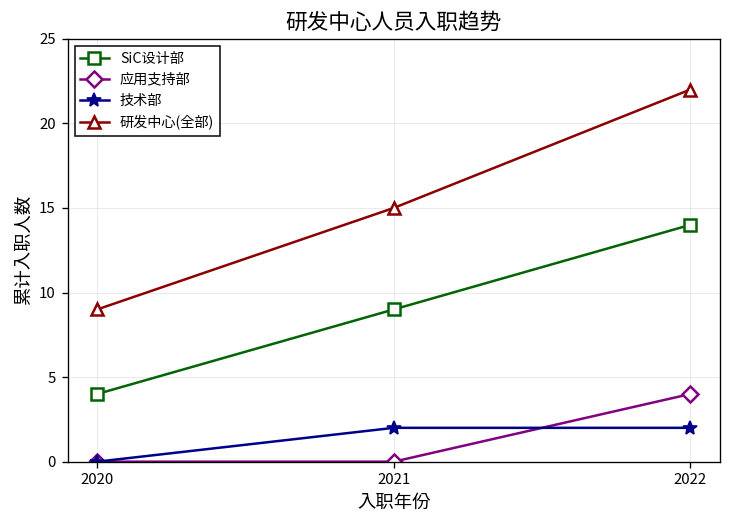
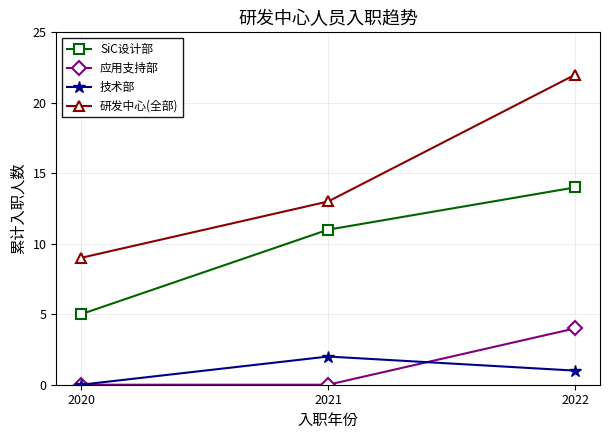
  {
    "SiC设计部": {
-     "2020": 4,
-     "2021": 9,
+     "2020": 5,
+     "2021": 11,
      "2022": 14
    },
    "应用支持部": {
      "2021": 0,
      "2022": 4
    },
    "技术部": {
      "2021": 2,
-     "2022": 2
+     "2022": 1
    },
    "研发中心(全部)": {
      "2020": 9,
-     "2021": 15,
+     "2021": 13,
      "2022": 22
    }
  }
